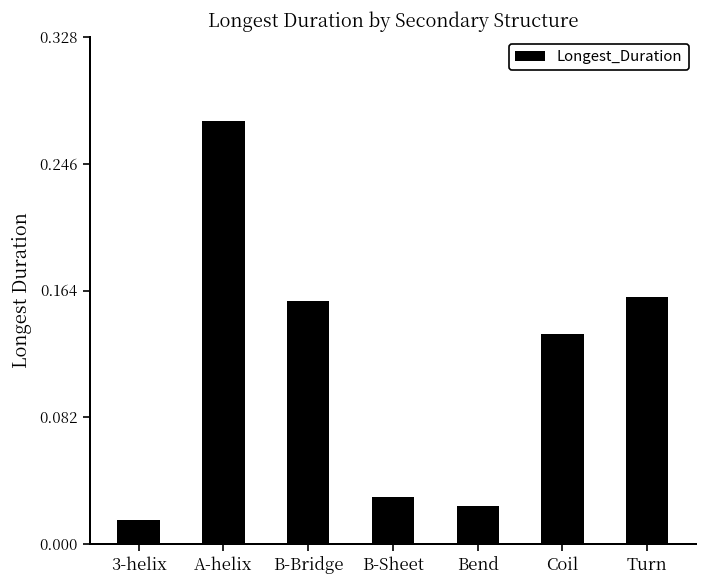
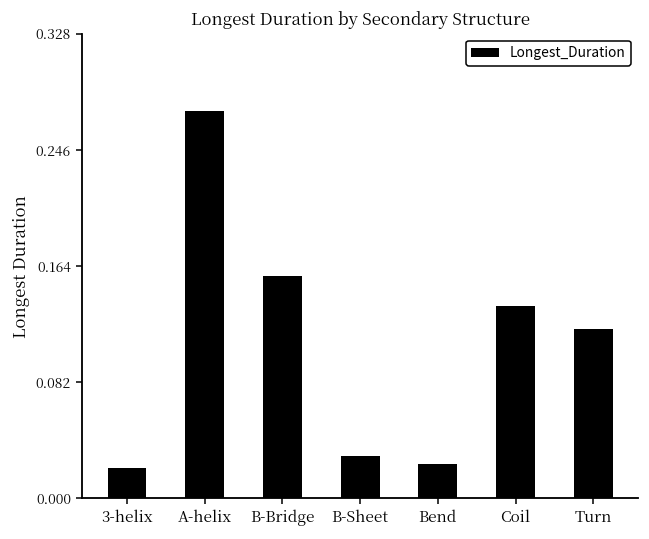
  {
-   "3-helix": 0.015,
+   "3-helix": 0.022,
    "A-helix": 0.274,
    "B-Bridge": 0.157,
    "B-Sheet": 0.030,
    "Bend": 0.025,
    "Coil": 0.136,
-   "Turn": 0.16
+   "Turn": 0.12
  }
